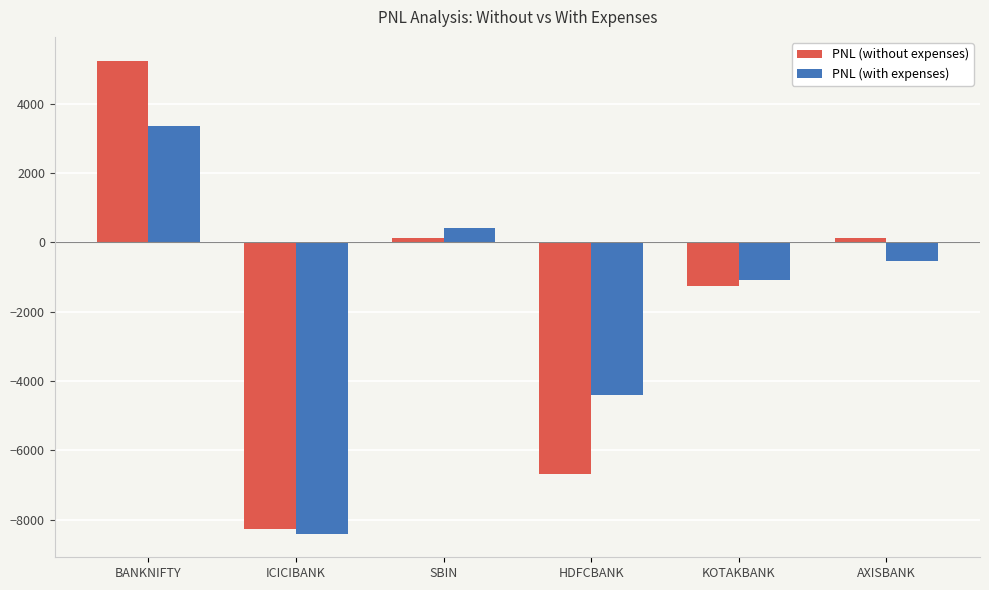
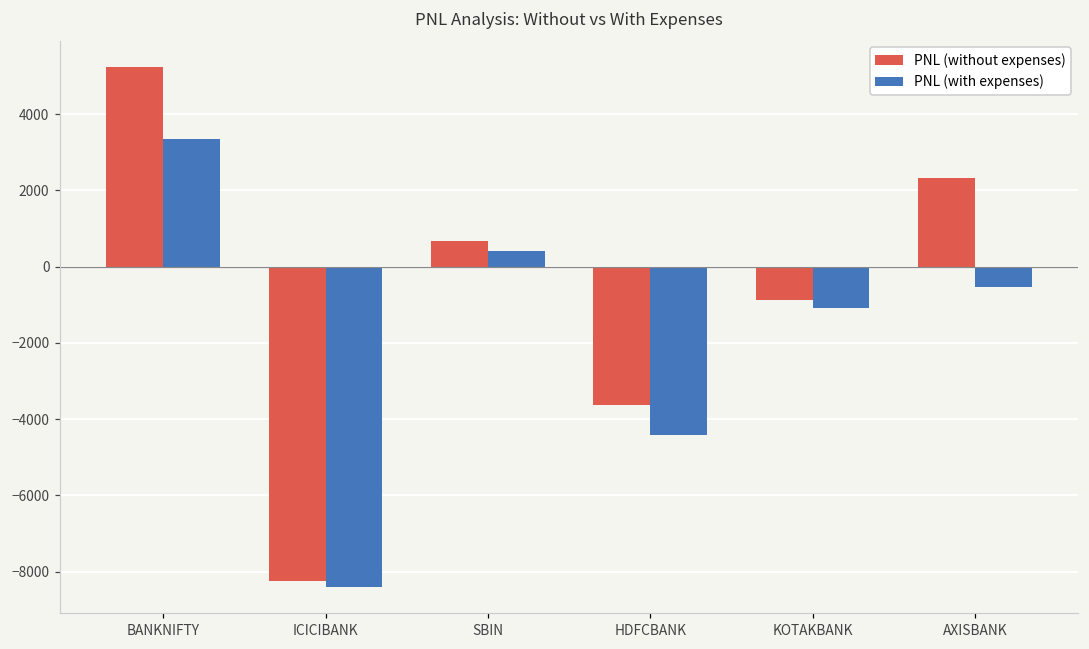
  {
    "PNL (without expenses)": {
      "BANKNIFTY": 5200,
      "ICICIBANK": -8300,
-     "SBIN": 100,
-     "HDFCBANK": -6700,
-     "KOTAKBANK": -1300,
-     "AXISBANK": 100
+     "SBIN": 700,
+     "HDFCBANK": -3600,
+     "KOTAKBANK": -900,
+     "AXISBANK": 2300
    },
    "PNL (with expenses)": {
      "BANKNIFTY": 3400,
      "ICICIBANK": -8400,
      "SBIN": 400,
      "HDFCBANK": -4400,
      "KOTAKBANK": -1100,
      "AXISBANK": -500
    }
  }
